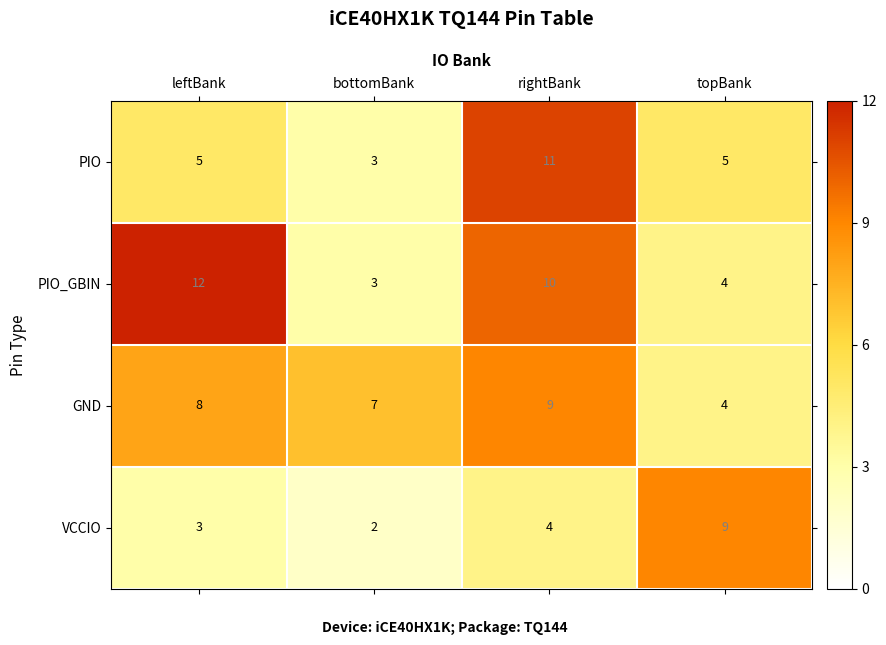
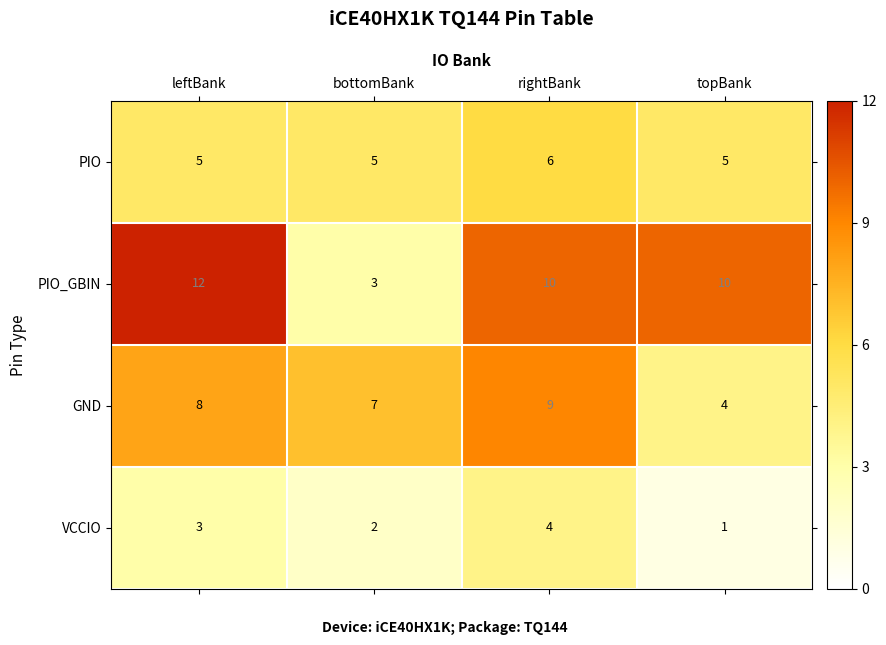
  {
    "PIO": {
      "leftBank": 5,
-     "bottomBank": 3,
-     "rightBank": 11,
+     "bottomBank": 5,
+     "rightBank": 6,
      "topBank": 5
    },
    "PIO_GBIN": {
      "leftBank": 12,
      "bottomBank": 3,
      "rightBank": 10,
-     "topBank": 4
+     "topBank": 10
    },
    "GND": {
      "leftBank": 8,
      "bottomBank": 7,
      "rightBank": 9,
      "topBank": 4
    },
    "VCCIO": {
      "leftBank": 3,
      "bottomBank": 2,
      "rightBank": 4,
-     "topBank": 9
+     "topBank": 1
    }
  }
